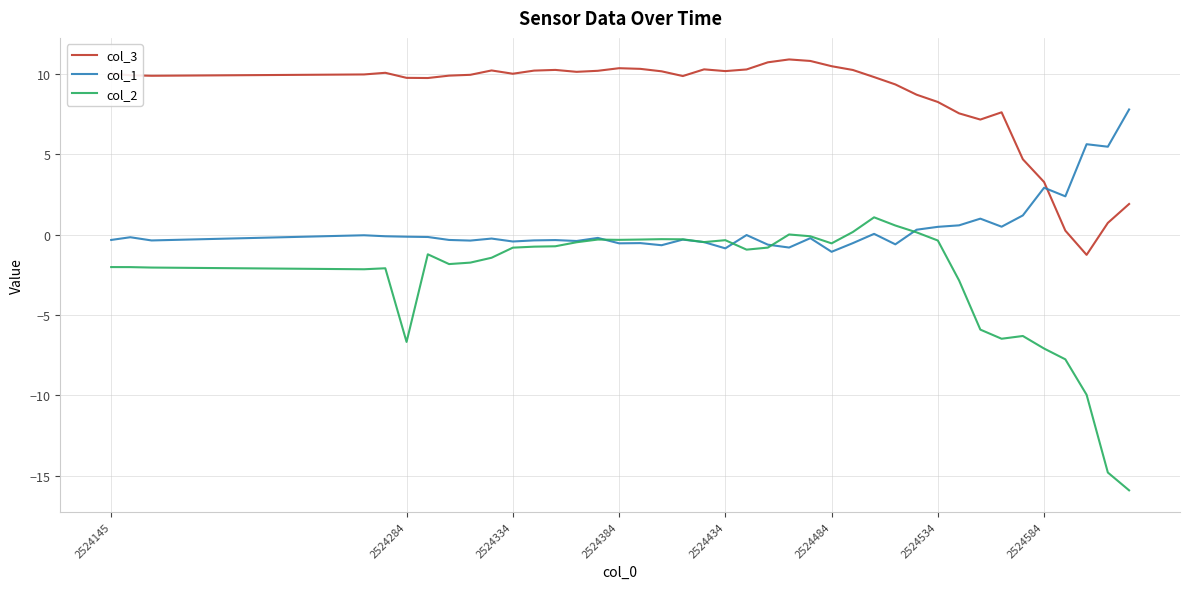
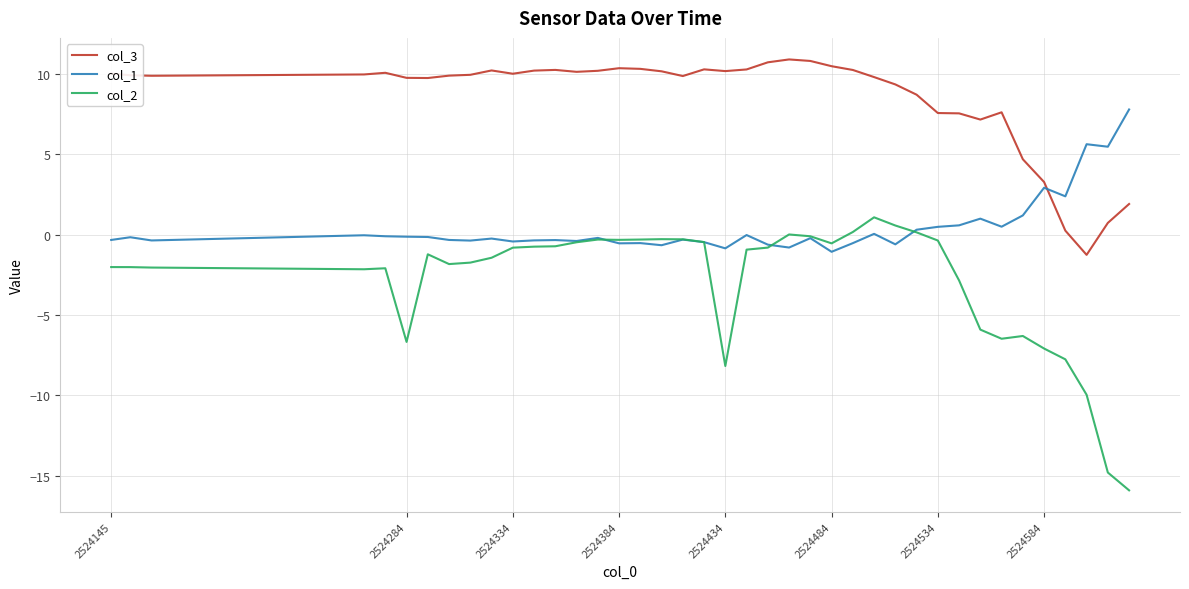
  {
    "col_3": {
      "2524284": 9.8,
      "2524334": 10.0,
      "2524384": 10.4,
      "2524434": 10.2,
      "2524484": 10.5,
-     "2524534": 8.3,
+     "2524534": 7.6,
      "2524584": 3.3
    },
    "col_1": {
      "2524145": -0.3,
      "2524284": -0.1,
      "2524334": -0.4,
      "2524384": -0.5,
      "2524434": -0.9,
      "2524484": -1.1,
      "2524534": 0.5,
      "2524584": 2.9
    },
    "col_2": {
      "2524145": -2.0,
      "2524284": -6.7,
      "2524334": -0.8,
      "2524384": -0.3,
-     "2524434": -0.3,
+     "2524434": -8.2,
      "2524484": -0.5,
      "2524534": -0.4,
      "2524584": -7.1
    }
  }
